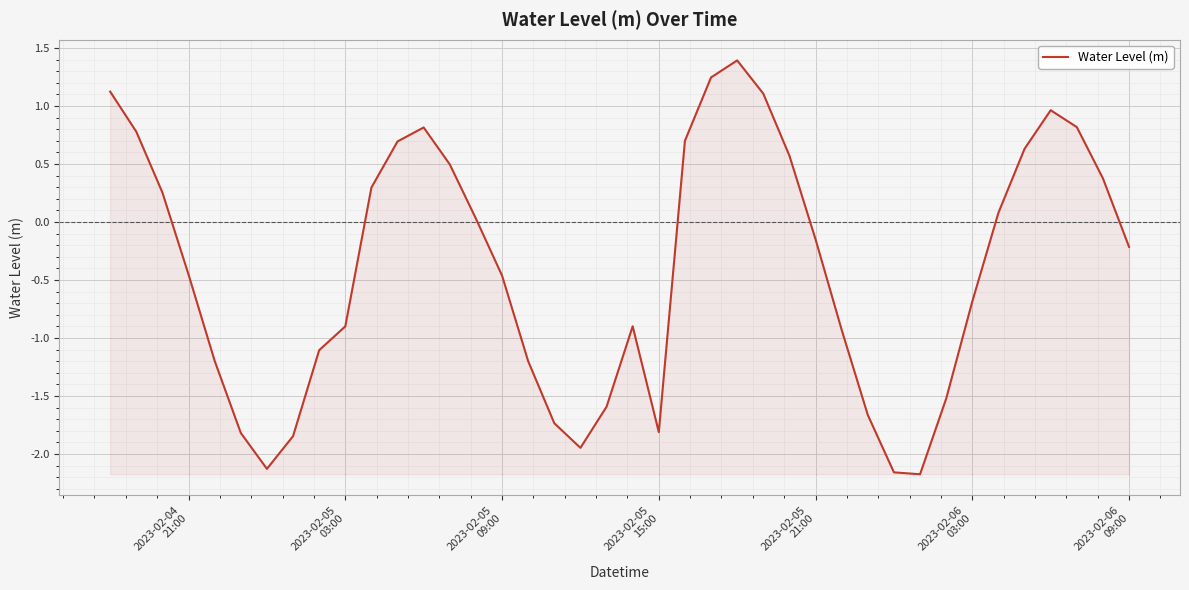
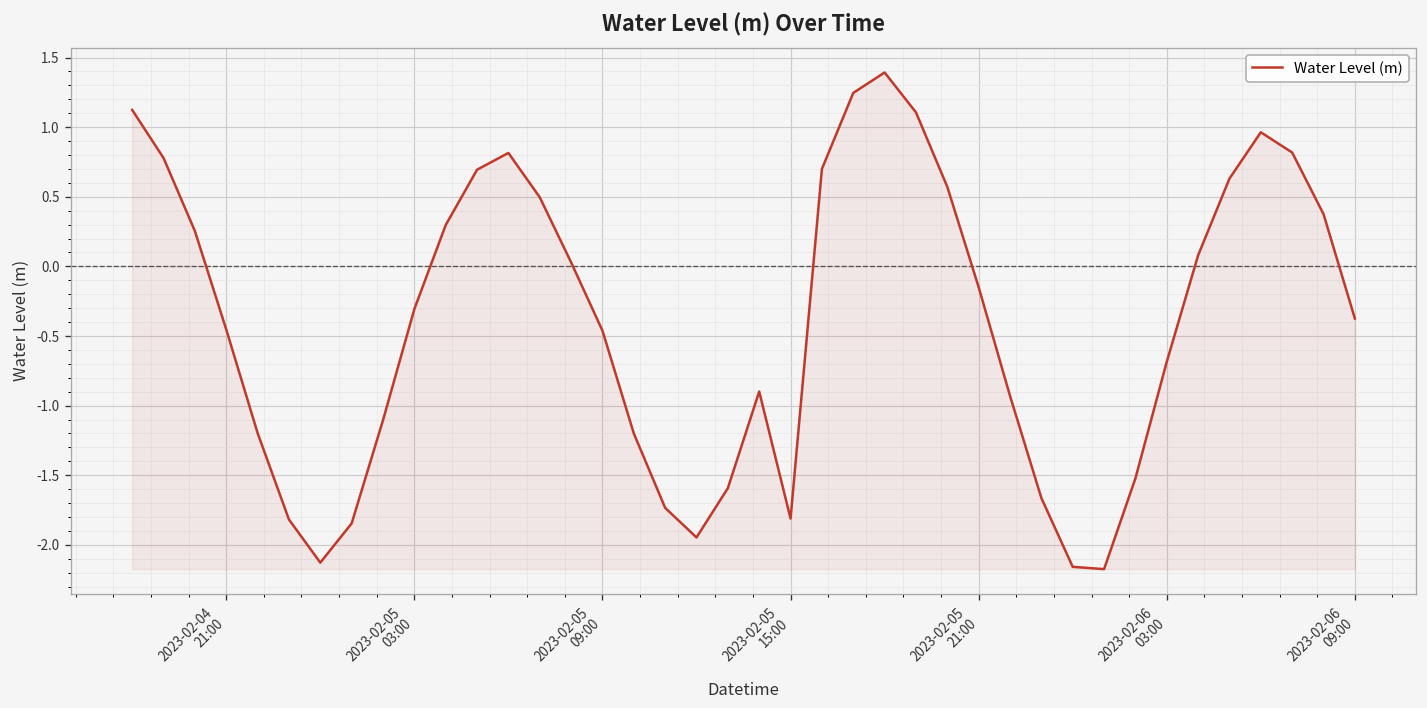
  {
    "2023-02-04 21:00": -0.45,
-   "2023-02-05 03:00": -0.90,
+   "2023-02-05 03:00": -0.31,
    "2023-02-05 09:00": -0.46,
    "2023-02-05 15:00": -1.81,
    "2023-02-05 21:00": -0.15,
    "2023-02-06 03:00": -0.68,
-   "2023-02-06 09:00": -0.21
+   "2023-02-06 09:00": -0.37
  }
